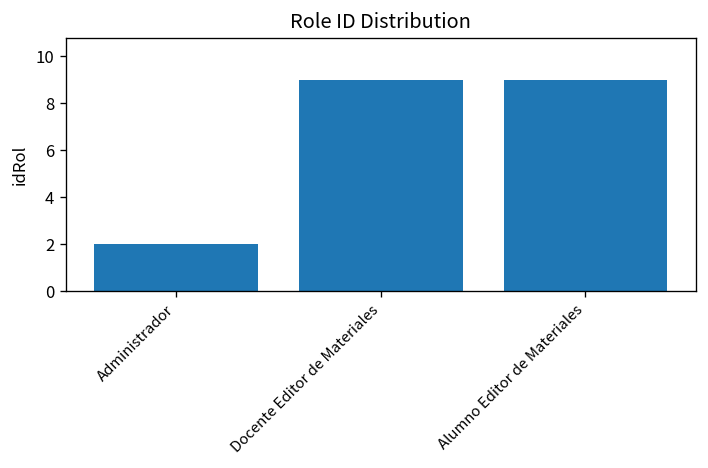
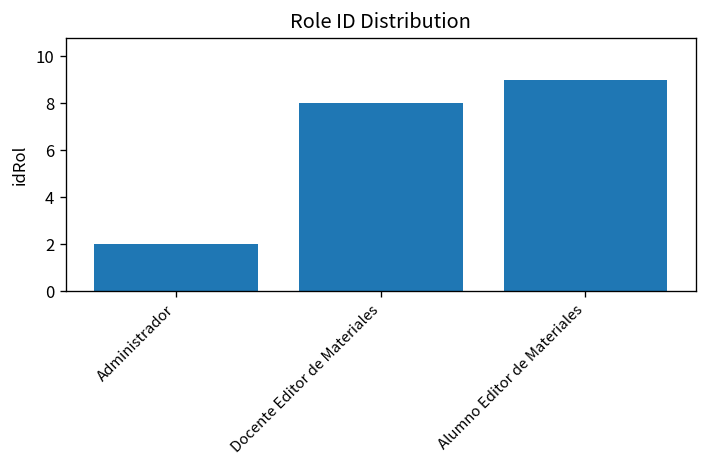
  {
    "Administrador": 2,
-   "Docente Editor de Materiales": 9,
+   "Docente Editor de Materiales": 8,
    "Alumno Editor de Materiales": 9
  }
